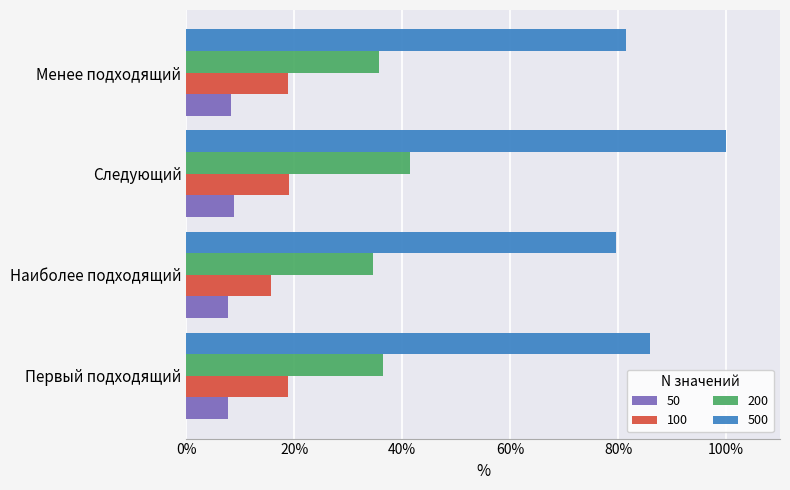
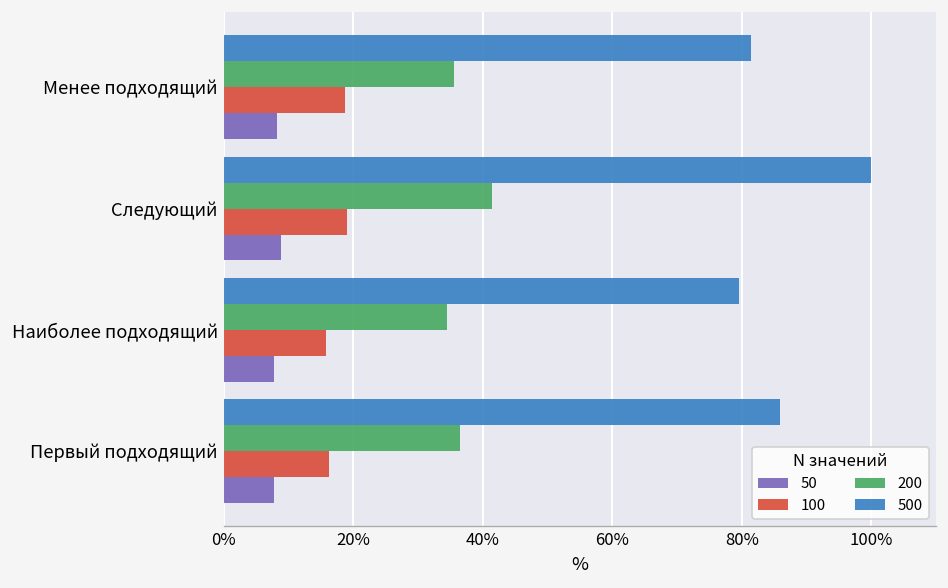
  {
    "50": {
      "Менее подходящий": "8%",
      "Следующий": "9%",
      "Наиболее подходящий": "8%",
      "Первый подходящий": "8%"
    },
    "100": {
      "Менее подходящий": "19%",
      "Следующий": "19%",
      "Наиболее подходящий": "16%",
-     "Первый подходящий": "19%"
+     "Первый подходящий": "16%"
    },
    "200": {
      "Менее подходящий": "36%",
      "Следующий": "41%",
      "Наиболее подходящий": "35%",
      "Первый подходящий": "36%"
    },
    "500": {
      "Менее подходящий": "81%",
      "Следующий": "100%",
      "Наиболее подходящий": "80%",
      "Первый подходящий": "86%"
    }
  }
